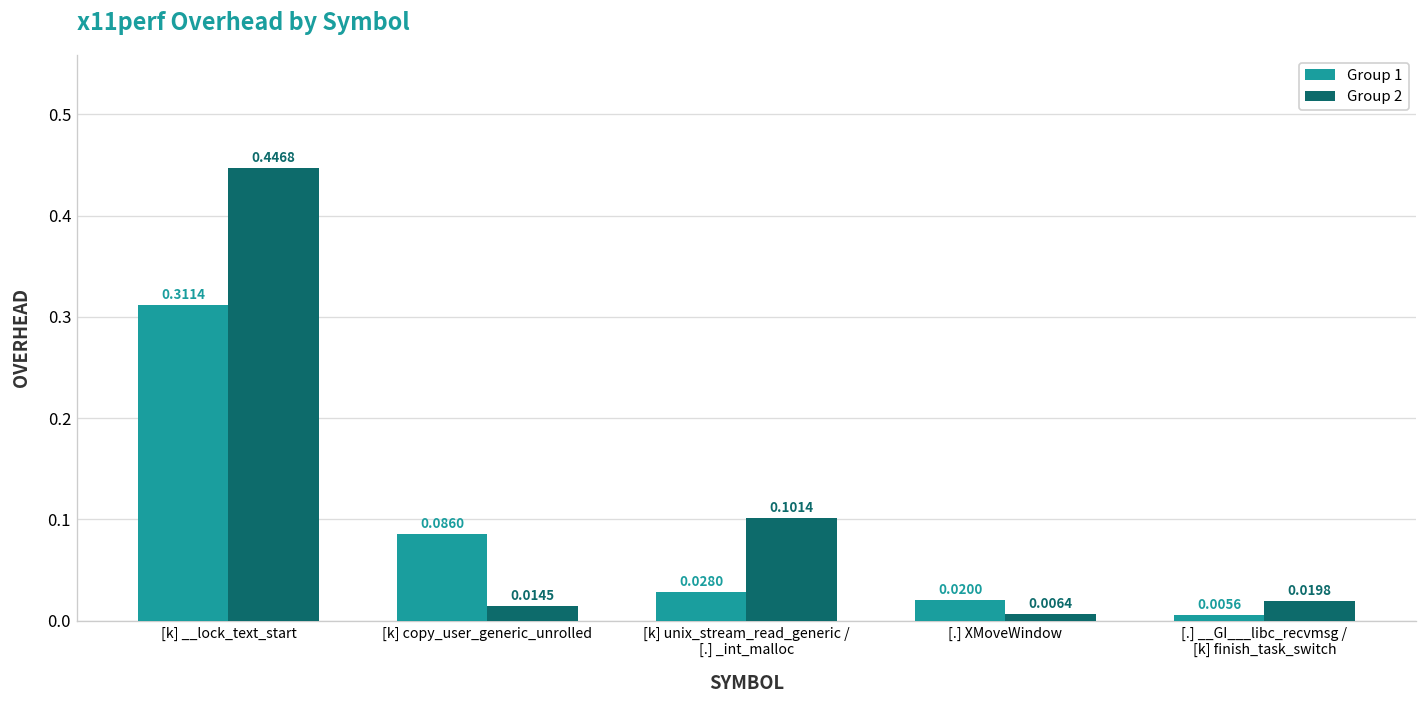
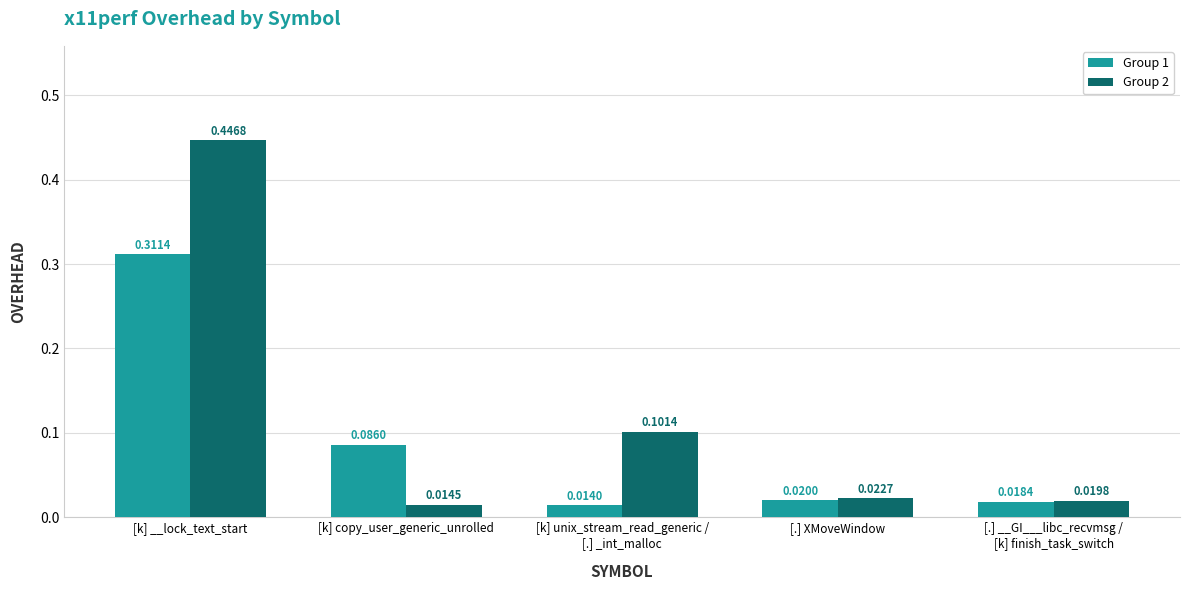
  {
    "Group 1": {
      "[k] __lock_text_start": 0.3114,
      "[k] copy_user_generic_unrolled": 0.0860,
-     "[k] unix_stream_read_generic / [.] _int_malloc": 0.0280,
+     "[k] unix_stream_read_generic / [.] _int_malloc": 0.0140,
      "[.] XMoveWindow": 0.0200,
-     "[.] __GI___libc_recvmsg / [k] finish_task_switch": 0.0056
+     "[.] __GI___libc_recvmsg / [k] finish_task_switch": 0.0184
    },
    "Group 2": {
      "[k] __lock_text_start": 0.4468,
      "[k] copy_user_generic_unrolled": 0.0145,
      "[k] unix_stream_read_generic / [.] _int_malloc": 0.1014,
-     "[.] XMoveWindow": 0.0064,
+     "[.] XMoveWindow": 0.0227,
      "[.] __GI___libc_recvmsg / [k] finish_task_switch": 0.0198
    }
  }
